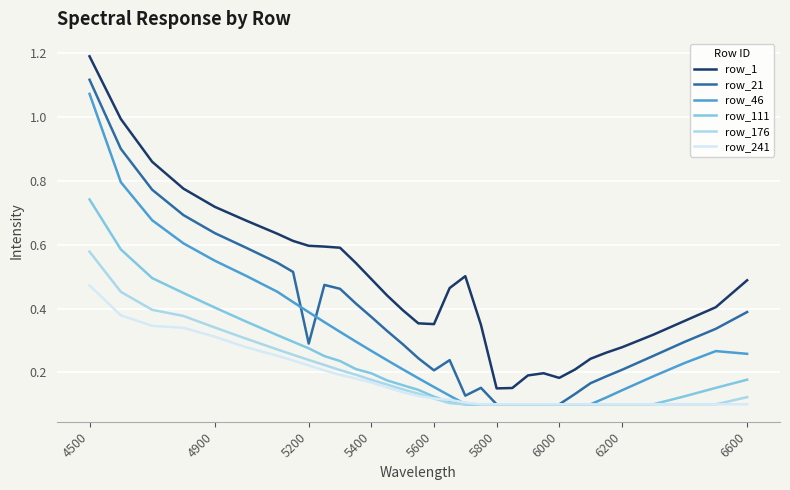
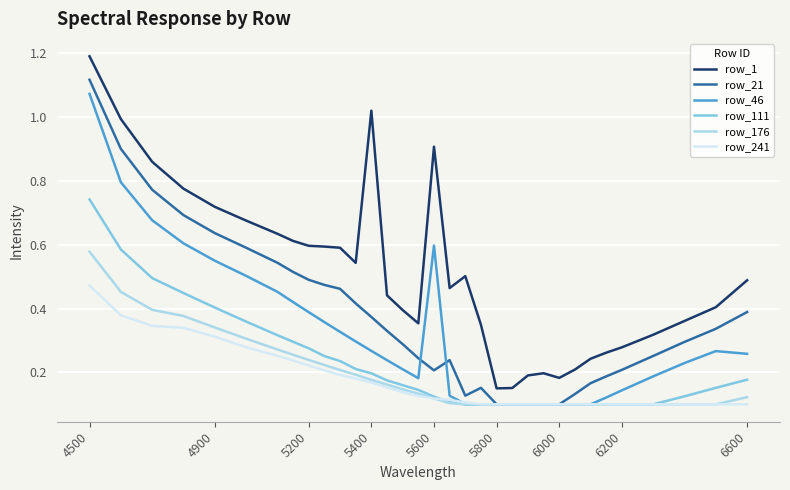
  {
    "row_1": {
      "4500": 1.19,
      "4900": 0.72,
      "5200": 0.60,
-     "5400": 0.49,
-     "5600": 0.35,
+     "5400": 1.02,
+     "5600": 0.91,
      "5800": 0.15,
      "6000": 0.18,
      "6200": 0.28,
      "6600": 0.49
    },
    "row_21": {
      "4500": 1.12,
      "4900": 0.64,
-     "5200": 0.29,
+     "5200": 0.49,
      "5400": 0.37,
      "5600": 0.21,
      "6200": 0.21,
      "6600": 0.39
    },
    "row_46": {
      "4500": 1.07,
      "4900": 0.55,
      "5200": 0.39,
      "5400": 0.27,
-     "5600": 0.15,
+     "5600": 0.60,
      "6200": 0.14,
      "6600": 0.26
    }
  }
